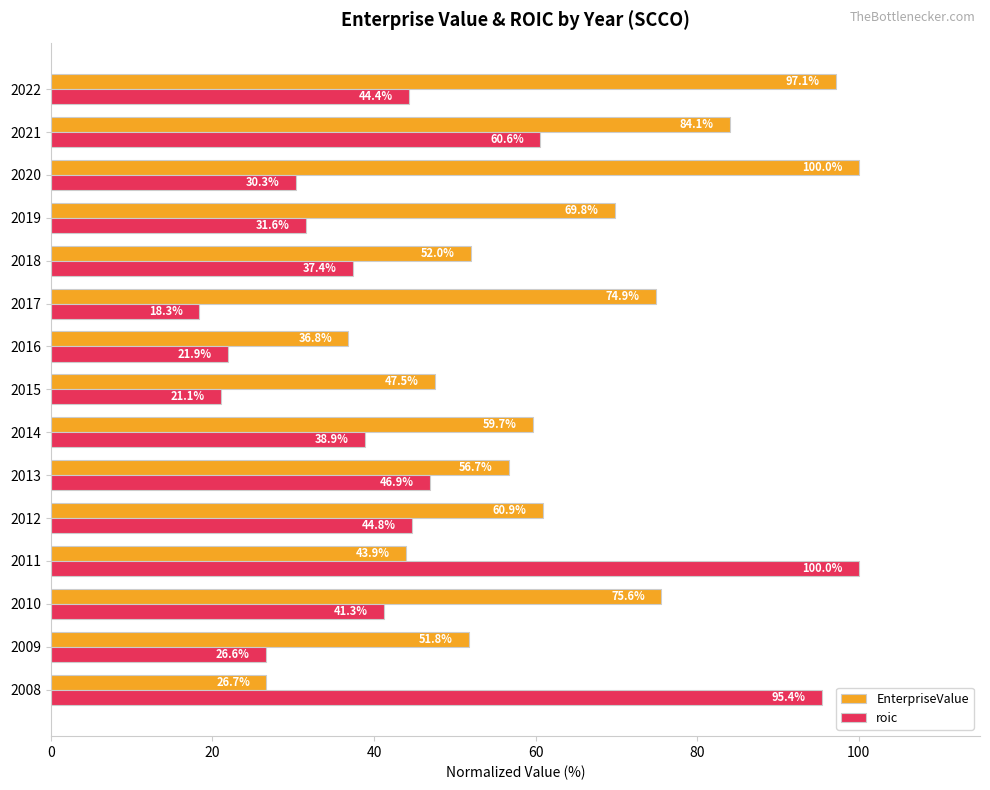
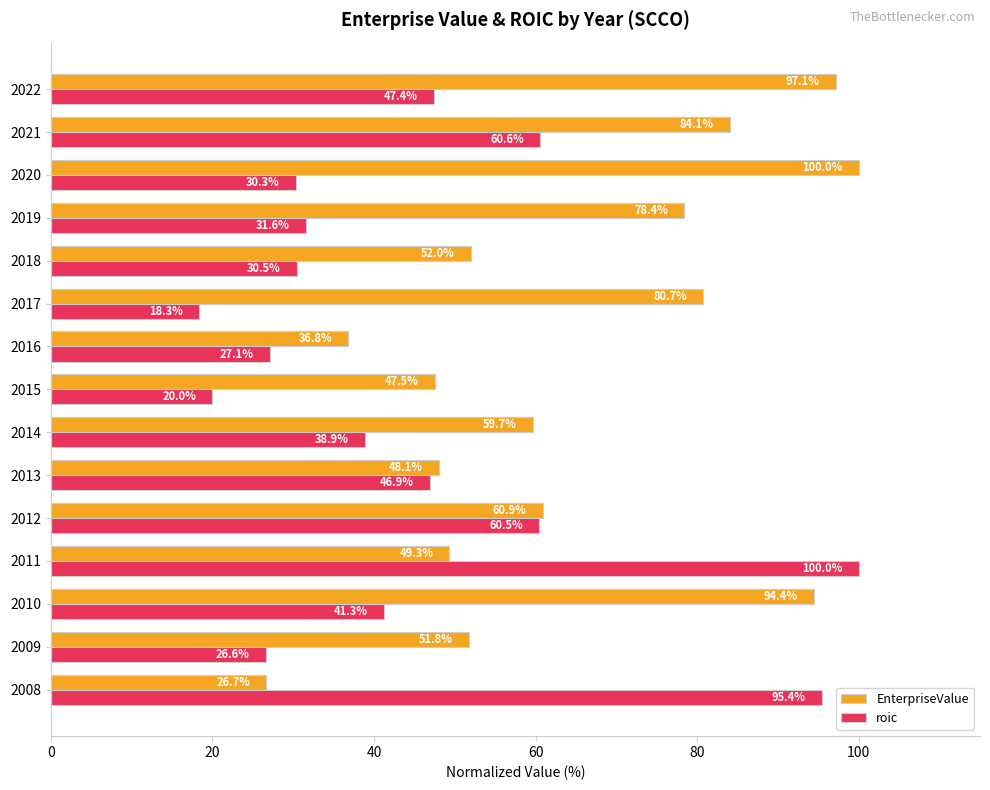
  {
    "EnterpriseValue": {
      "2022": "97.1%",
      "2021": "84.1%",
      "2020": "100.0%",
-     "2019": "69.8%",
+     "2019": "78.4%",
      "2018": "52.0%",
-     "2017": "74.9%",
+     "2017": "80.7%",
      "2016": "36.8%",
      "2015": "47.5%",
      "2014": "59.7%",
-     "2013": "56.7%",
+     "2013": "48.1%",
      "2012": "60.9%",
-     "2011": "43.9%",
-     "2010": "75.6%",
+     "2011": "49.3%",
+     "2010": "94.4%",
      "2009": "51.8%",
      "2008": "26.7%"
    },
    "roic": {
-     "2022": "44.4%",
+     "2022": "47.4%",
      "2021": "60.6%",
      "2020": "30.3%",
      "2019": "31.6%",
-     "2018": "37.4%",
+     "2018": "30.5%",
      "2017": "18.3%",
-     "2016": "21.9%",
-     "2015": "21.1%",
+     "2016": "27.1%",
+     "2015": "20.0%",
      "2014": "38.9%",
      "2013": "46.9%",
-     "2012": "44.8%",
+     "2012": "60.5%",
      "2011": "100.0%",
      "2010": "41.3%",
      "2009": "26.6%",
      "2008": "95.4%"
    }
  }
